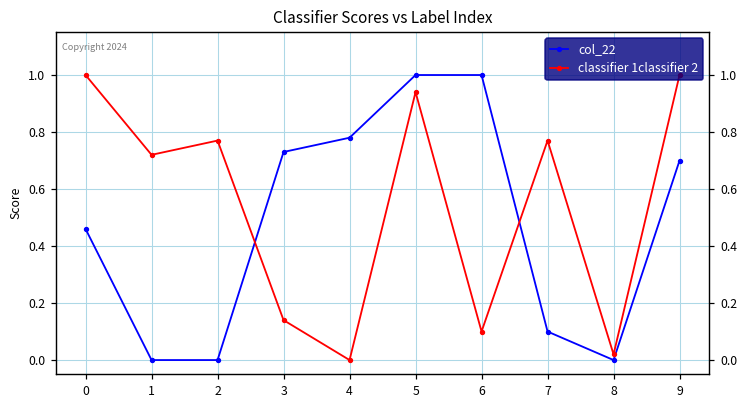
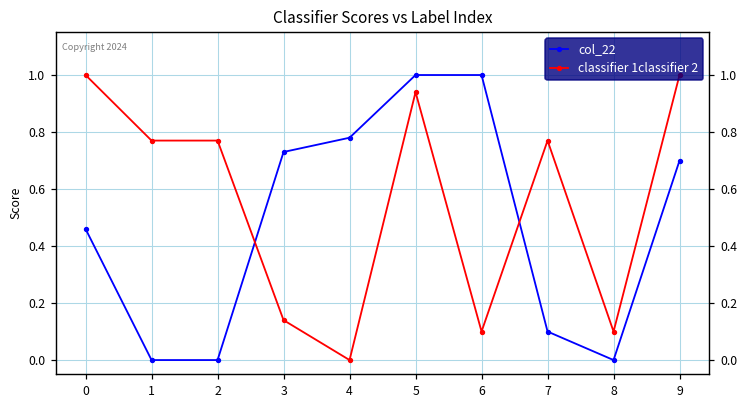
  {
    "col_22": {
      "0": 0.46,
      "1": 0.00,
      "2": 0.00,
      "3": 0.73,
      "4": 0.78,
      "5": 1.00,
      "6": 1.00,
      "7": 0.10,
      "8": 0.00,
      "9": 0.70
    },
    "classifier 1classifier 2": {
-     "1": 0.72,
+     "1": 0.77,
      "2": 0.77,
      "3": 0.14,
      "4": 0.00,
      "5": 0.94,
      "6": 0.10,
      "7": 0.77,
-     "8": 0.02
+     "8": 0.10
    }
  }
